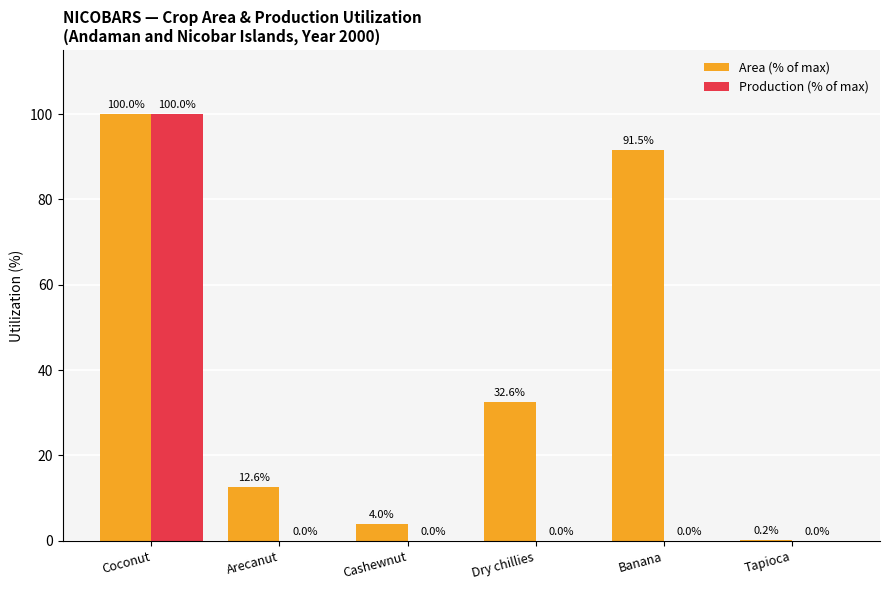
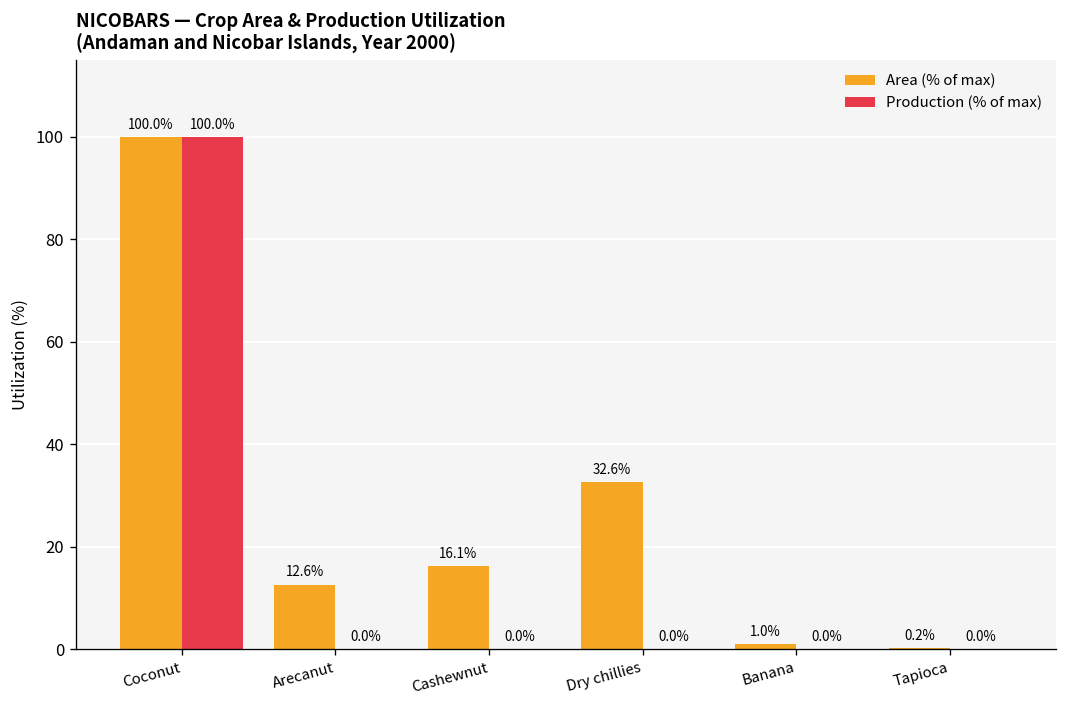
  {
    "Area (% of max)": {
      "Coconut": "100.0%",
      "Arecanut": "12.6%",
-     "Cashewnut": "4.0%",
+     "Cashewnut": "16.1%",
      "Dry chillies": "32.6%",
-     "Banana": "91.5%",
+     "Banana": "1.0%",
      "Tapioca": "0.2%"
    },
    "Production (% of max)": {
      "Coconut": "100.0%",
      "Arecanut": "0.0%",
      "Cashewnut": "0.0%",
      "Dry chillies": "0.0%",
      "Banana": "0.0%",
      "Tapioca": "0.0%"
    }
  }
